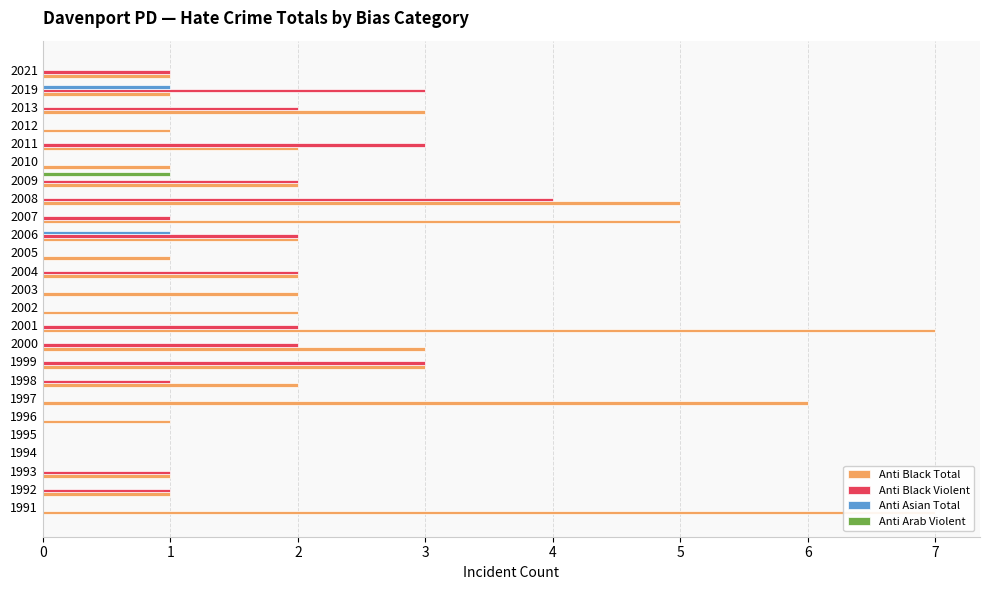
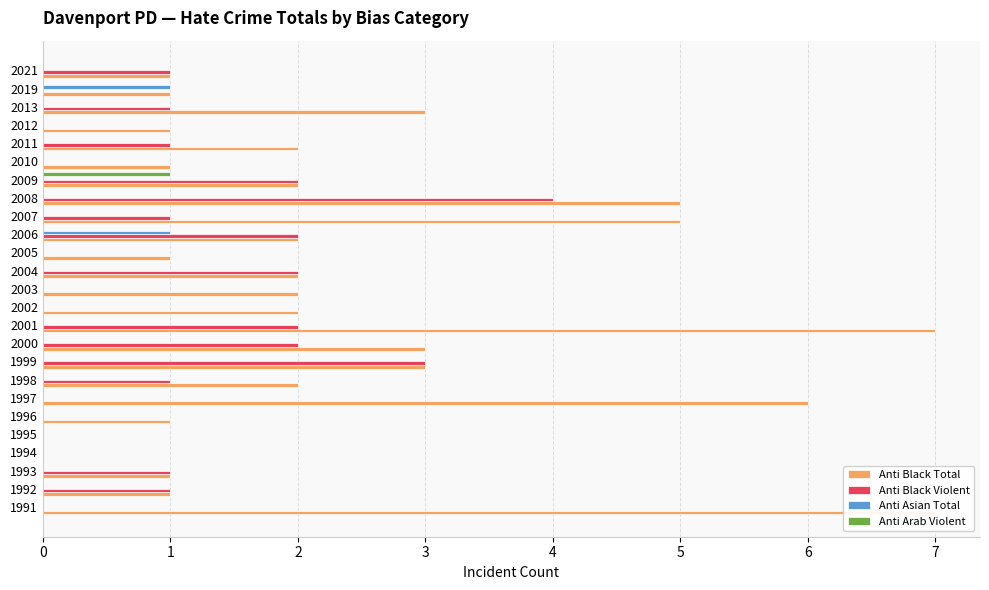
  {
    "Anti Black Total": {
      "2021": 1,
      "2019": 1,
      "2013": 3,
      "2012": 1,
      "2011": 2,
      "2010": 1,
      "2009": 2,
      "2008": 5,
      "2007": 5,
      "2006": 2,
      "2005": 1,
      "2004": 2,
      "2003": 2,
      "2002": 2,
      "2001": 7,
      "2000": 3,
      "1999": 3,
      "1998": 2,
      "1997": 6,
      "1996": 1,
      "1995": 0,
      "1994": 0,
      "1993": 1,
      "1992": 1
    },
    "Anti Black Violent": {
      "2021": 1,
-     "2019": 3,
-     "2013": 2,
+     "2019": 0,
+     "2013": 1,
      "2012": 0,
-     "2011": 3,
+     "2011": 1,
      "2010": 0,
      "2009": 2,
      "2008": 4,
      "2007": 1,
      "2006": 2,
      "2005": 0,
      "2004": 2,
      "2003": 0,
      "2002": 0,
      "2001": 2,
      "2000": 2,
      "1999": 3,
      "1998": 1,
      "1997": 0,
      "1996": 0,
      "1995": 0,
      "1994": 0,
      "1993": 1,
      "1992": 1,
      "1991": 0
    },
    "Anti Asian Total": {
      "2021": 0,
      "2019": 1,
      "2013": 0,
      "2012": 0,
      "2011": 0,
      "2010": 0,
      "2009": 0,
      "2008": 0,
      "2007": 0,
      "2006": 1,
      "2005": 0,
      "2004": 0,
      "2003": 0,
      "2002": 0,
      "2001": 0,
      "2000": 0,
      "1999": 0,
      "1998": 0,
      "1997": 0,
      "1996": 0,
      "1995": 0,
      "1994": 0,
      "1993": 0,
      "1992": 0,
      "1991": 0
    },
    "Anti Arab Violent": {
      "2021": 0,
      "2019": 0,
      "2013": 0,
      "2012": 0,
      "2011": 0,
      "2010": 0,
      "2009": 1,
      "2008": 0,
      "2007": 0,
      "2006": 0,
      "2005": 0,
      "2004": 0,
      "2003": 0,
      "2002": 0,
      "2001": 0,
      "2000": 0,
      "1999": 0,
      "1998": 0,
      "1997": 0,
      "1996": 0,
      "1995": 0,
      "1994": 0,
      "1993": 0,
      "1992": 0,
      "1991": 0
    }
  }
